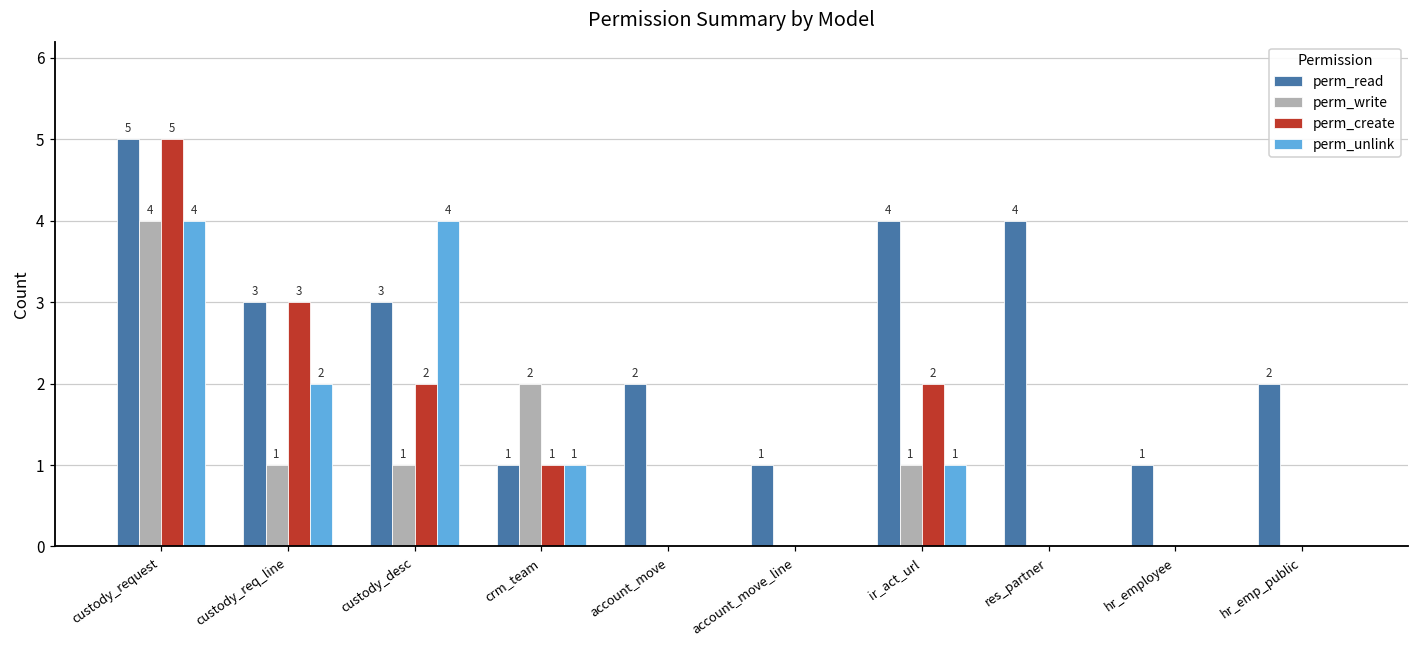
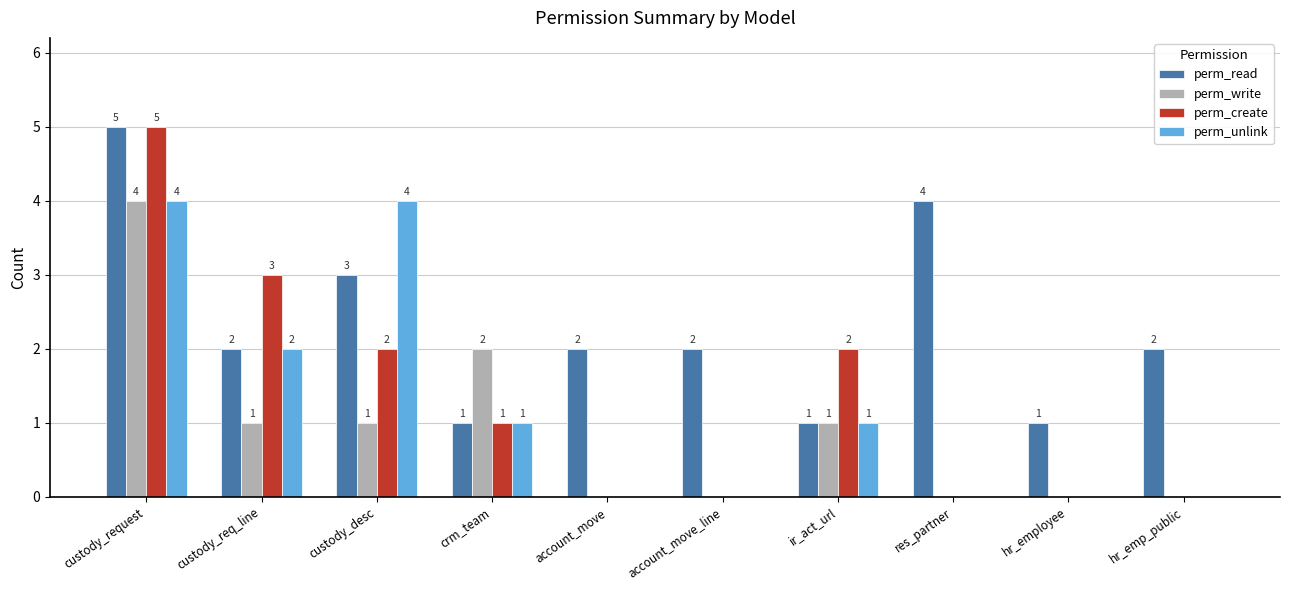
  {
    "perm_read": {
      "custody_request": 5,
-     "custody_req_line": 3,
+     "custody_req_line": 2,
      "custody_desc": 3,
      "crm_team": 1,
      "account_move": 2,
-     "account_move_line": 1,
-     "ir_act_url": 4,
+     "account_move_line": 2,
+     "ir_act_url": 1,
      "res_partner": 4,
      "hr_employee": 1,
      "hr_emp_public": 2
    },
    "perm_write": {
      "custody_request": 4,
      "custody_req_line": 1,
      "custody_desc": 1,
      "crm_team": 2,
      "ir_act_url": 1
    },
    "perm_create": {
      "custody_request": 5,
      "custody_req_line": 3,
      "custody_desc": 2,
      "crm_team": 1,
      "ir_act_url": 2
    },
    "perm_unlink": {
      "custody_request": 4,
      "custody_req_line": 2,
      "custody_desc": 4,
      "crm_team": 1,
      "ir_act_url": 1
    }
  }
